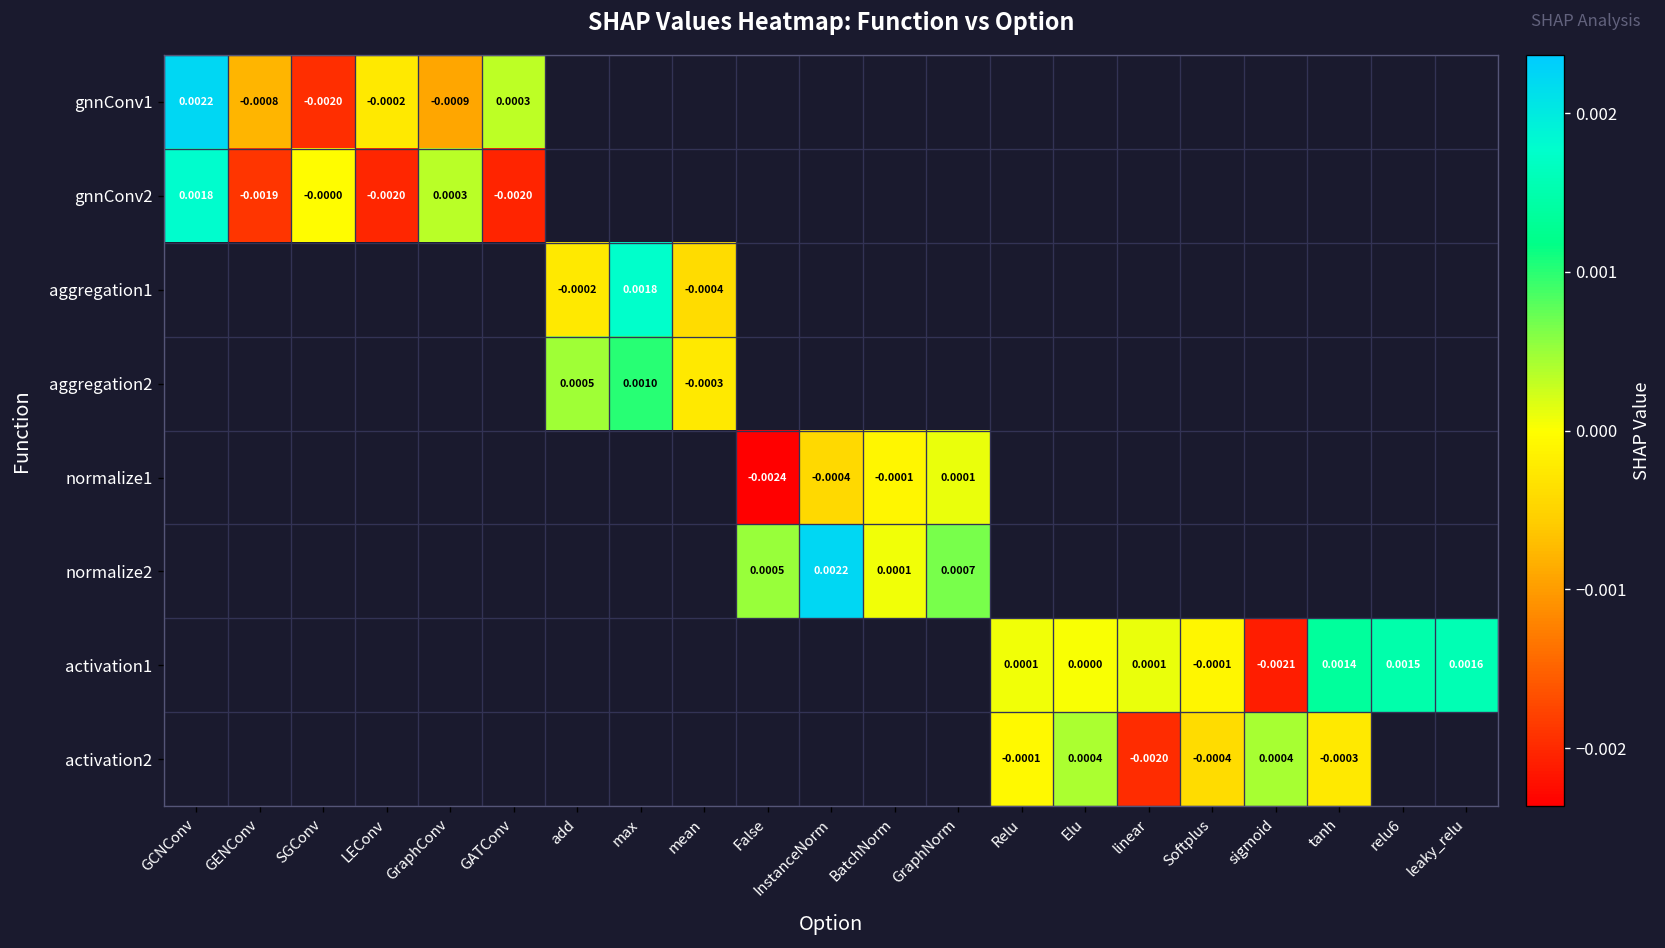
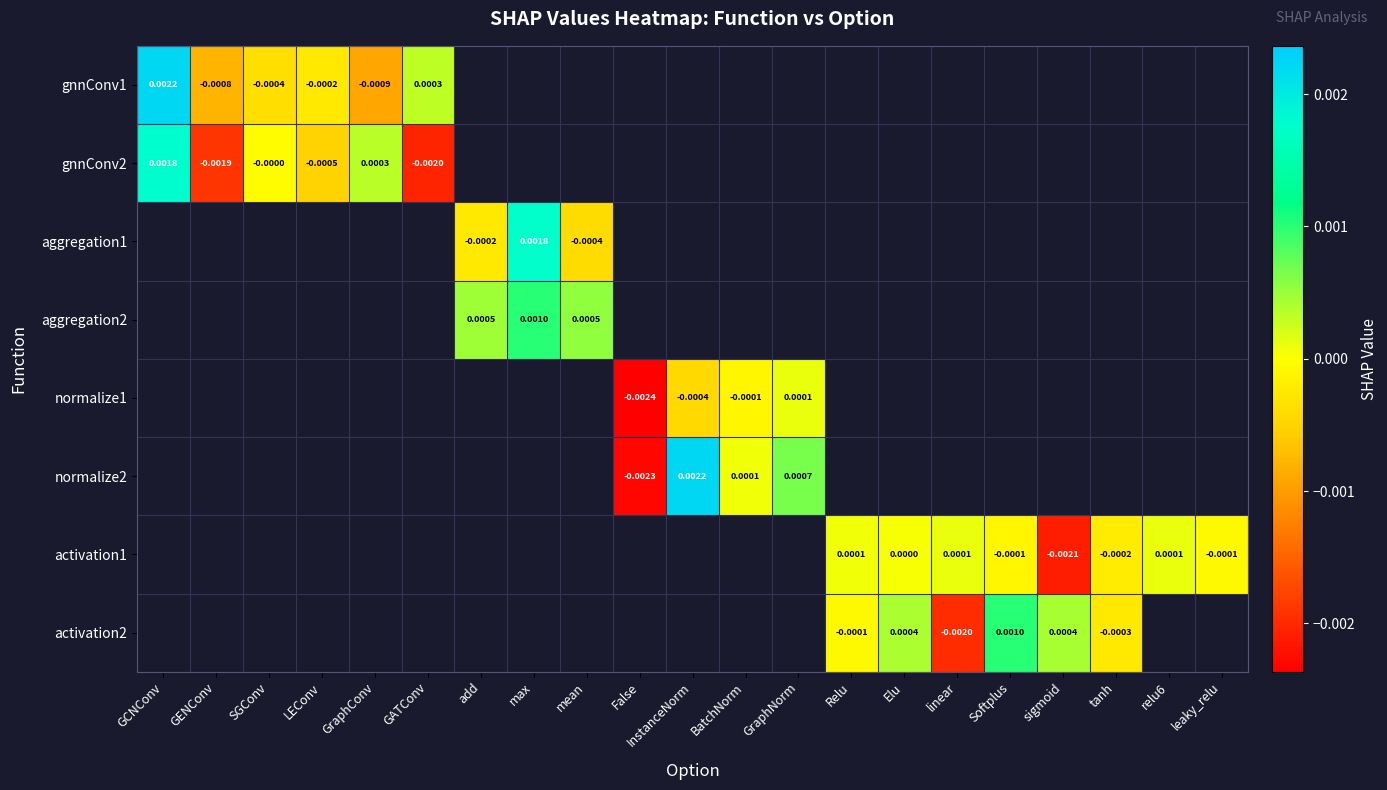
  {
    "gnnConv1": {
      "GCNConv": 0.0022,
      "GENConv": -0.0008,
-     "SGConv": -0.0020,
+     "SGConv": -0.0004,
      "LEConv": -0.0002,
      "GraphConv": -0.0009,
      "GATConv": 0.0003
    },
    "gnnConv2": {
      "GCNConv": 0.0018,
      "GENConv": -0.0019,
      "SGConv": -0.0000,
-     "LEConv": -0.0020,
+     "LEConv": -0.0005,
      "GraphConv": 0.0003,
      "GATConv": -0.0020
    },
    "aggregation1": {
      "add": -0.0002,
      "max": 0.0018,
      "mean": -0.0004
    },
    "aggregation2": {
      "add": 0.0005,
      "max": 0.0010,
-     "mean": -0.0003
+     "mean": 0.0005
    },
    "normalize1": {
      "False": -0.0024,
      "InstanceNorm": -0.0004,
      "BatchNorm": -0.0001,
      "GraphNorm": 0.0001
    },
    "normalize2": {
-     "False": 0.0005,
+     "False": -0.0023,
      "InstanceNorm": 0.0022,
      "BatchNorm": 0.0001,
      "GraphNorm": 0.0007
    },
    "activation1": {
      "Relu": 0.0001,
      "Elu": 0.0000,
      "linear": 0.0001,
      "Softplus": -0.0001,
      "sigmoid": -0.0021,
-     "tanh": 0.0014,
-     "relu6": 0.0015,
-     "leaky_relu": 0.0016
+     "tanh": -0.0002,
+     "relu6": 0.0001,
+     "leaky_relu": -0.0001
    },
    "activation2": {
      "Relu": -0.0001,
      "Elu": 0.0004,
      "linear": -0.0020,
-     "Softplus": -0.0004,
+     "Softplus": 0.0010,
      "sigmoid": 0.0004,
      "tanh": -0.0003
    }
  }
